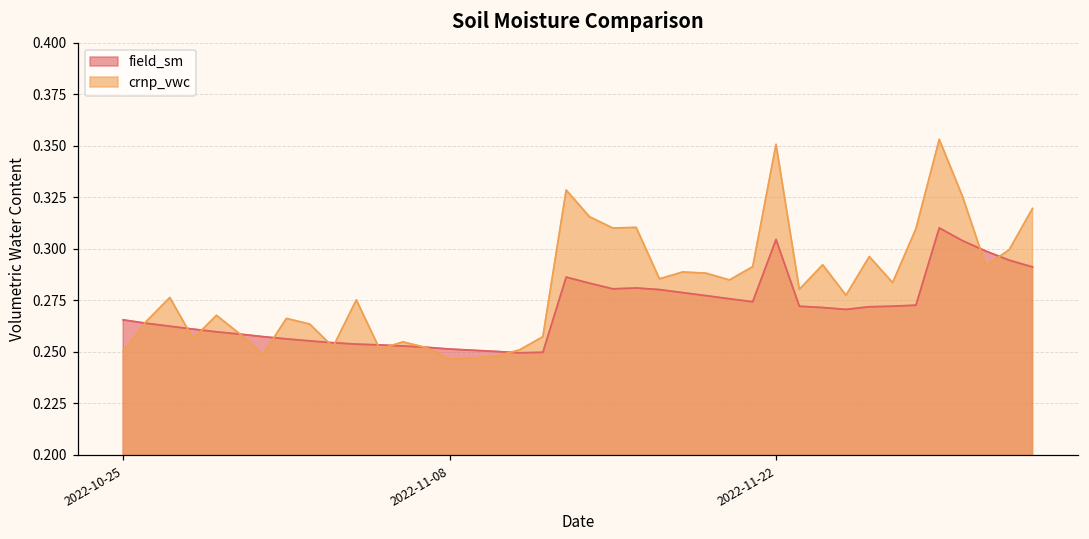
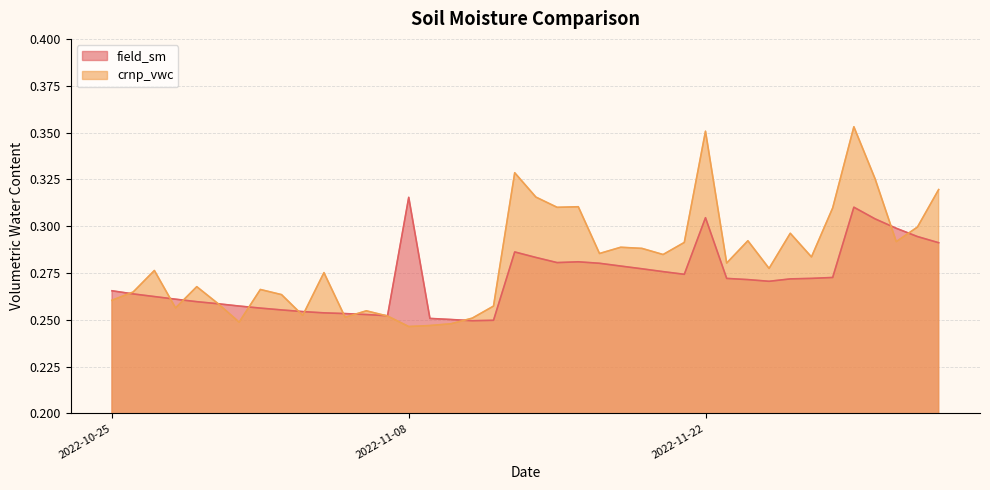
  {
    "field_sm": {
      "2022-10-25": 0.265,
-     "2022-11-08": 0.251,
+     "2022-11-08": 0.315,
      "2022-11-22": 0.304
    },
    "crnp_vwc": {
-     "2022-10-25": 0.250,
+     "2022-10-25": 0.260,
      "2022-11-08": 0.246,
      "2022-11-22": 0.351
    }
  }
